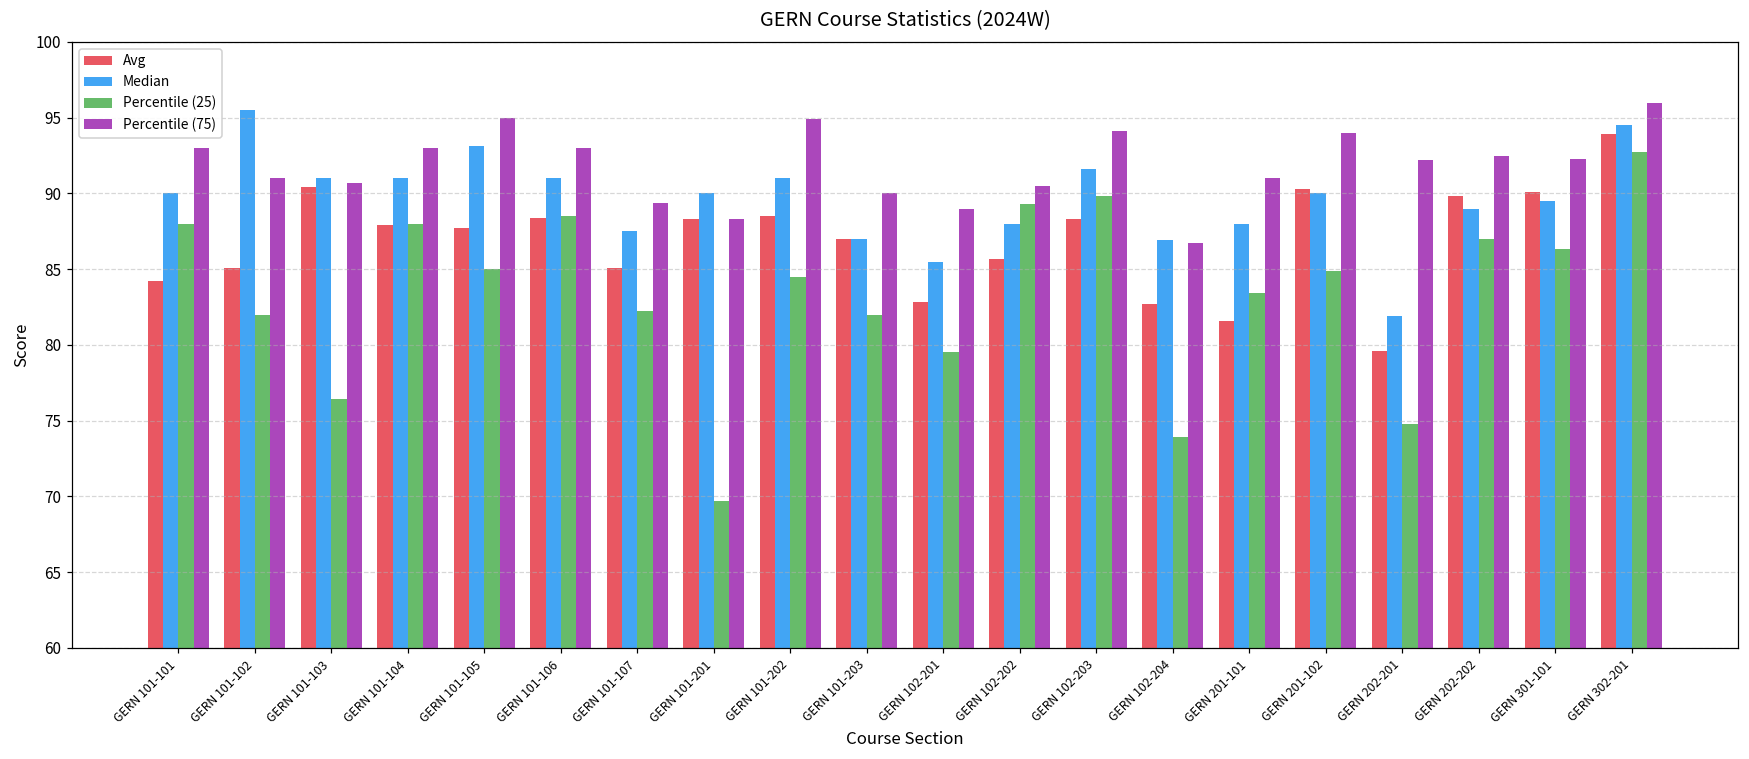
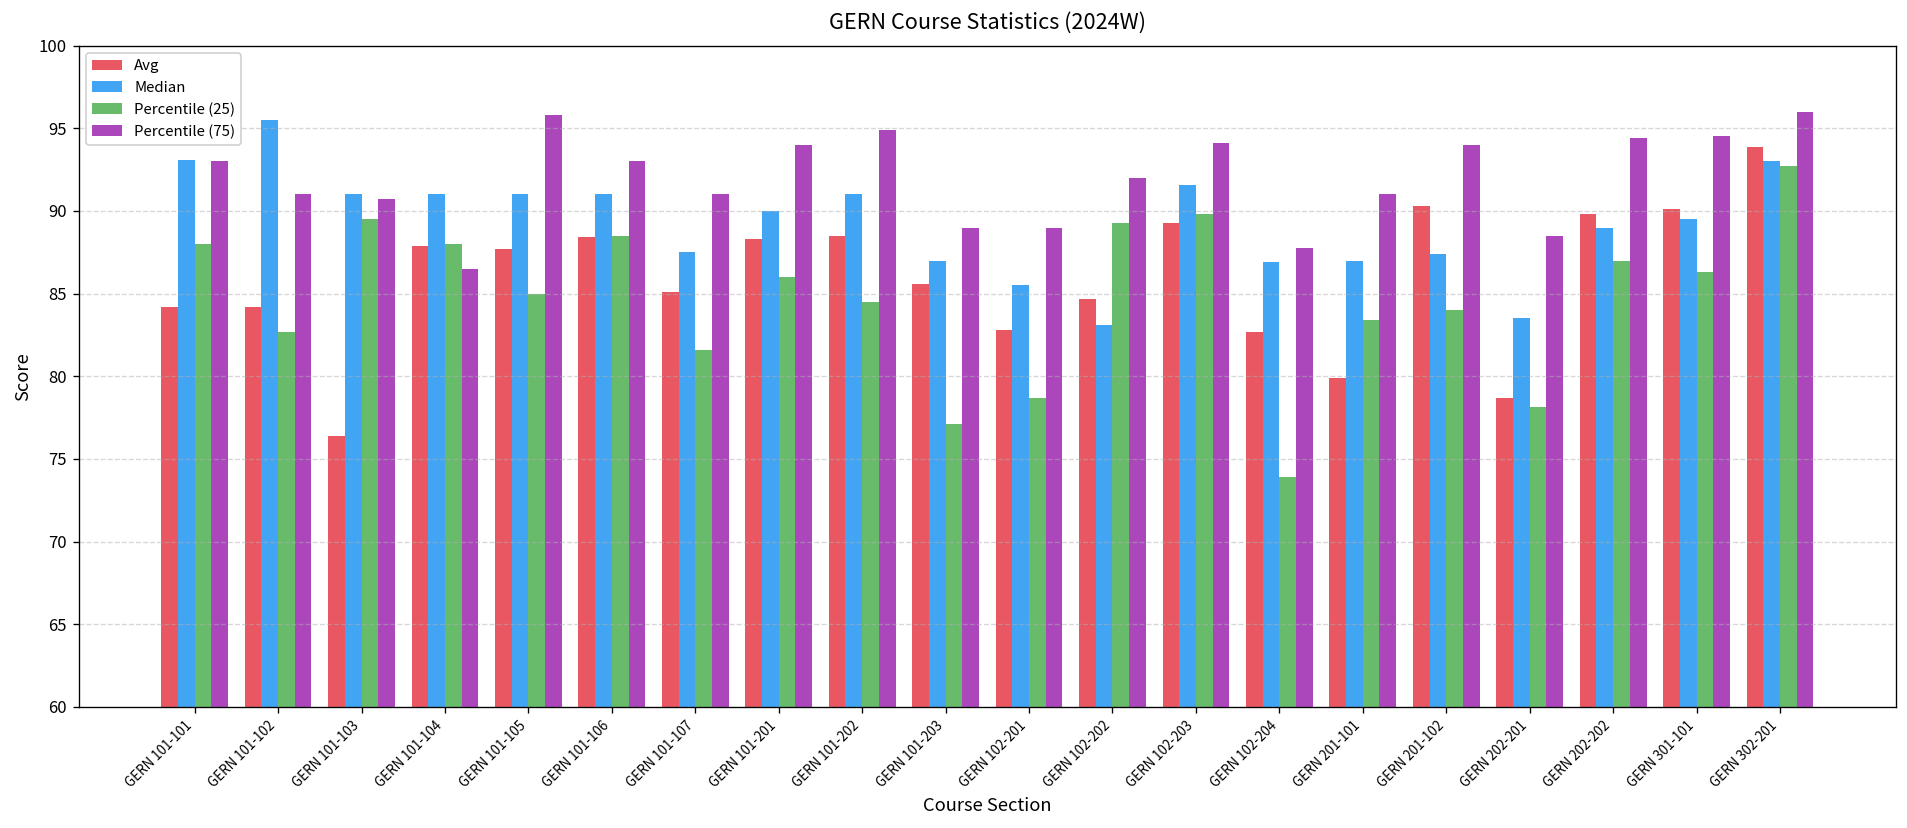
  {
    "Avg": {
      "GERN 101-101": 84.2,
-     "GERN 101-102": 85.1,
-     "GERN 101-103": 90.4,
+     "GERN 101-102": 84.2,
+     "GERN 101-103": 76.4,
      "GERN 101-104": 87.9,
      "GERN 101-105": 87.7,
      "GERN 101-106": 88.4,
      "GERN 101-107": 85.1,
      "GERN 101-201": 88.3,
      "GERN 101-202": 88.5,
-     "GERN 101-203": 87.0,
+     "GERN 101-203": 85.6,
      "GERN 102-201": 82.8,
-     "GERN 102-202": 85.7,
-     "GERN 102-203": 88.3,
+     "GERN 102-202": 84.7,
+     "GERN 102-203": 89.3,
      "GERN 102-204": 82.7,
-     "GERN 201-101": 81.6,
+     "GERN 201-101": 79.9,
      "GERN 201-102": 90.3,
-     "GERN 202-201": 79.6,
+     "GERN 202-201": 78.7,
      "GERN 202-202": 89.8,
      "GERN 301-101": 90.1,
      "GERN 302-201": 93.9
    },
    "Median": {
-     "GERN 101-101": 90.0,
+     "GERN 101-101": 93.1,
      "GERN 101-102": 95.5,
      "GERN 101-103": 91.0,
      "GERN 101-104": 91.0,
-     "GERN 101-105": 93.1,
+     "GERN 101-105": 91.0,
      "GERN 101-106": 91.0,
      "GERN 101-107": 87.5,
      "GERN 101-201": 90.0,
      "GERN 101-202": 91.0,
      "GERN 101-203": 87.0,
      "GERN 102-201": 85.5,
-     "GERN 102-202": 88.0,
+     "GERN 102-202": 83.1,
      "GERN 102-203": 91.6,
      "GERN 102-204": 86.9,
-     "GERN 201-101": 88,
-     "GERN 201-102": 90.0,
-     "GERN 202-201": 81.9,
+     "GERN 201-101": 87,
+     "GERN 201-102": 87.4,
+     "GERN 202-201": 83.5,
      "GERN 202-202": 89.0,
      "GERN 301-101": 89.5,
-     "GERN 302-201": 94.5
+     "GERN 302-201": 93.0
    },
    "Percentile (25)": {
      "GERN 101-101": 88.0,
-     "GERN 101-102": 82.0,
-     "GERN 101-103": 76.4,
+     "GERN 101-102": 82.7,
+     "GERN 101-103": 89.5,
      "GERN 101-104": 88.0,
      "GERN 101-105": 85.0,
      "GERN 101-106": 88.5,
-     "GERN 101-107": 82.3,
-     "GERN 101-201": 69.7,
+     "GERN 101-107": 81.6,
+     "GERN 101-201": 86.0,
      "GERN 101-202": 84.5,
-     "GERN 101-203": 82.0,
-     "GERN 102-201": 79.5,
+     "GERN 101-203": 77.1,
+     "GERN 102-201": 78.7,
      "GERN 102-202": 89.3,
      "GERN 102-203": 89.8,
      "GERN 102-204": 73.9,
      "GERN 201-101": 83.4,
-     "GERN 201-102": 84.9,
-     "GERN 202-201": 74.8,
+     "GERN 201-102": 84.0,
+     "GERN 202-201": 78.2,
      "GERN 202-202": 87.0,
      "GERN 301-101": 86.3,
      "GERN 302-201": 92.8
    },
    "Percentile (75)": {
      "GERN 101-101": 93.0,
      "GERN 101-102": 91.0,
      "GERN 101-103": 90.7,
-     "GERN 101-104": 93.0,
-     "GERN 101-105": 95.0,
+     "GERN 101-104": 86.5,
+     "GERN 101-105": 95.8,
      "GERN 101-106": 93.0,
-     "GERN 101-107": 89.4,
-     "GERN 101-201": 88.3,
+     "GERN 101-107": 91.0,
+     "GERN 101-201": 94.0,
      "GERN 101-202": 94.9,
-     "GERN 101-203": 90,
+     "GERN 101-203": 89,
      "GERN 102-201": 89.0,
-     "GERN 102-202": 90.5,
+     "GERN 102-202": 92.0,
      "GERN 102-203": 94.1,
-     "GERN 102-204": 86.7,
+     "GERN 102-204": 87.8,
      "GERN 201-101": 91.0,
      "GERN 201-102": 94.0,
-     "GERN 202-201": 92.2,
-     "GERN 202-202": 92.5,
-     "GERN 301-101": 92.3,
+     "GERN 202-201": 88.5,
+     "GERN 202-202": 94.4,
+     "GERN 301-101": 94.5,
      "GERN 302-201": 96.0
    }
  }
